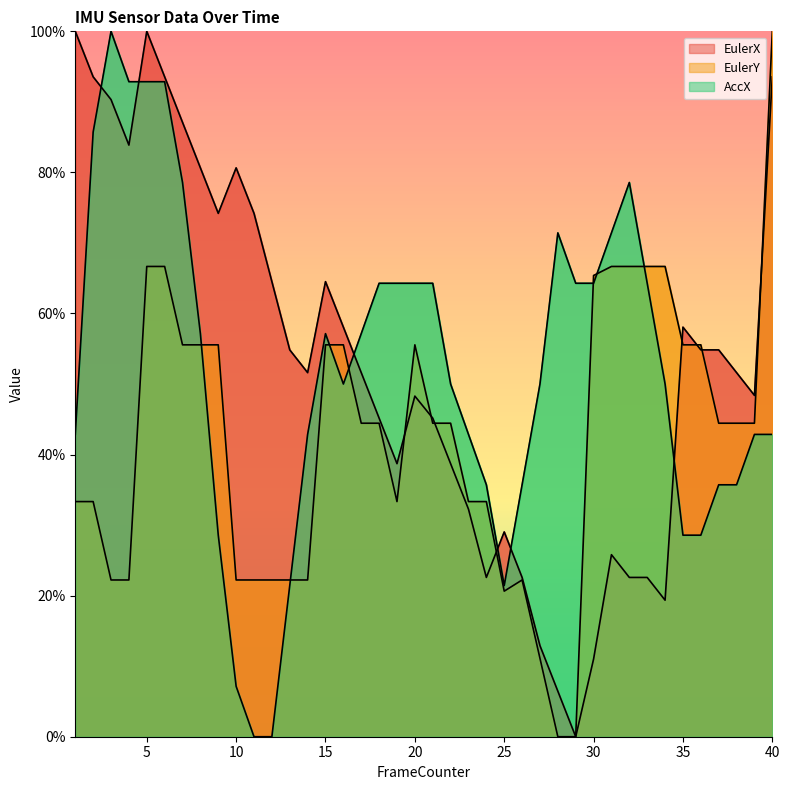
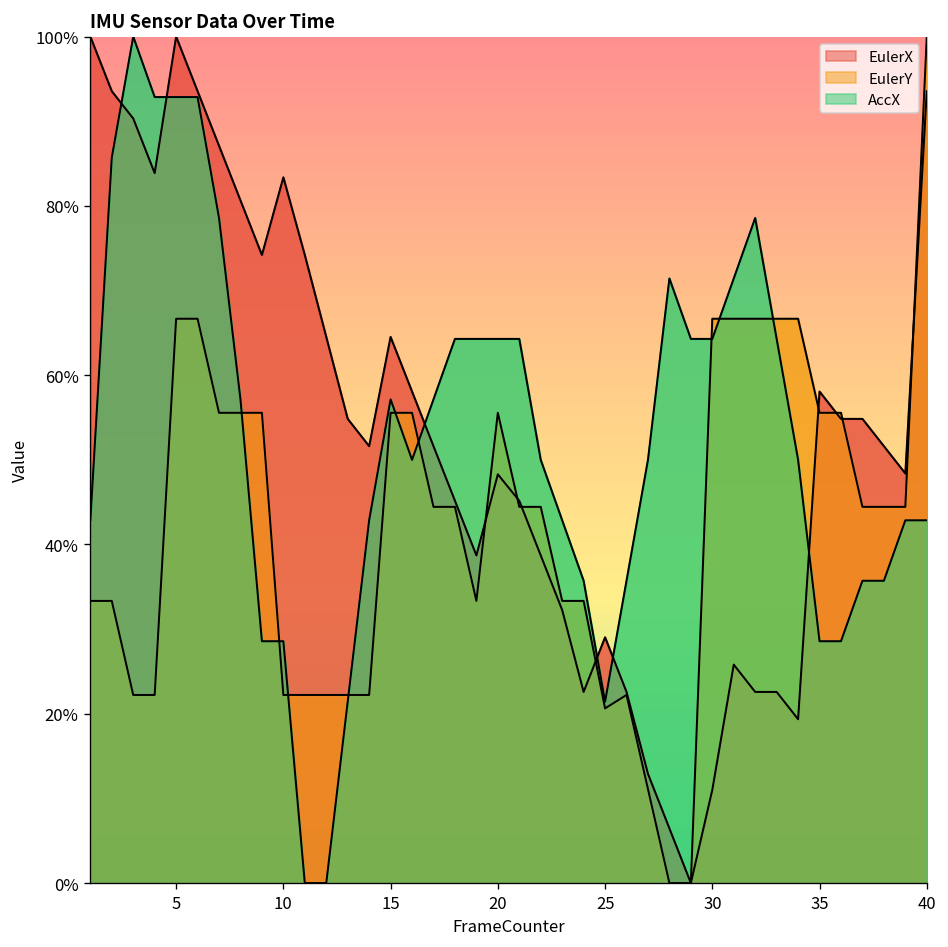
  {
    "EulerX": {
      "5": "100%",
-     "10": "81%",
+     "10": "83%",
      "15": "65%",
      "20": "48%",
      "25": "29%",
      "30": "11%",
      "35": "58%",
      "40": "94%"
    },
    "EulerY": {
      "5": "67%",
      "10": "22%",
      "15": "56%",
      "20": "56%",
      "25": "21%",
-     "30": "65%",
+     "30": "67%",
      "35": "56%",
      "40": "100%"
    },
    "AccX": {
      "5": "93%",
-     "10": "7%",
+     "10": "29%",
      "15": "57%",
      "20": "64%",
      "25": "21%",
      "30": "64%",
      "35": "29%",
      "40": "43%"
    }
  }
